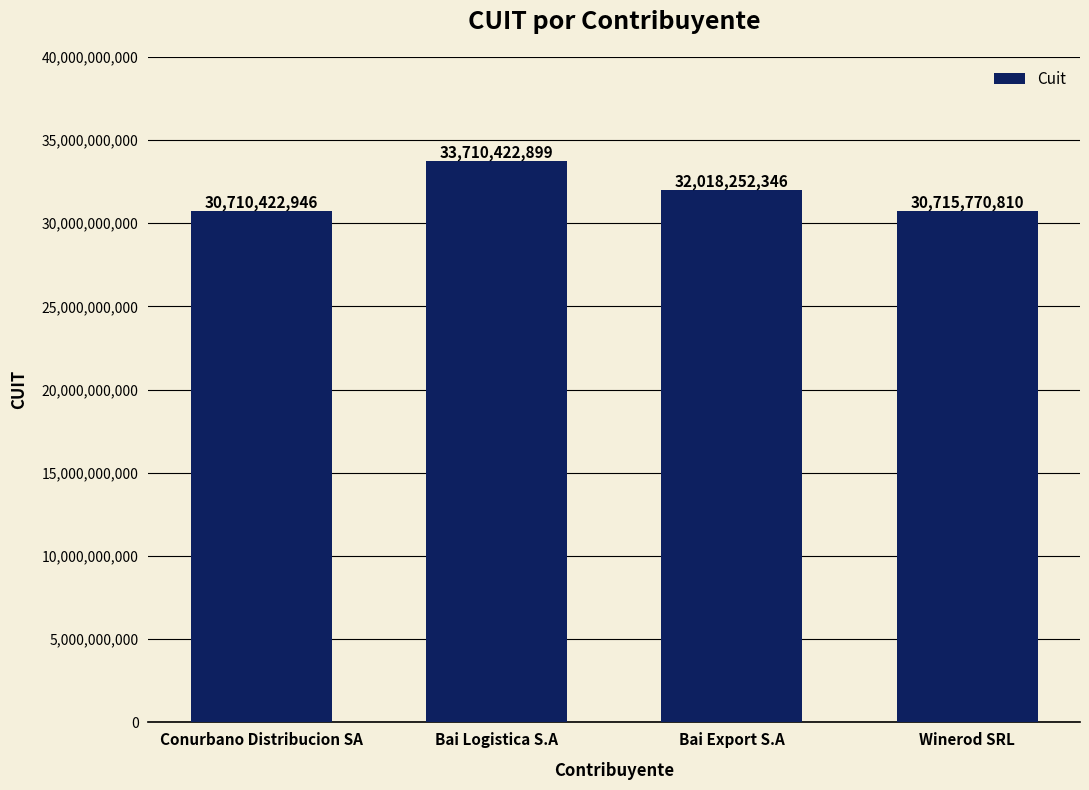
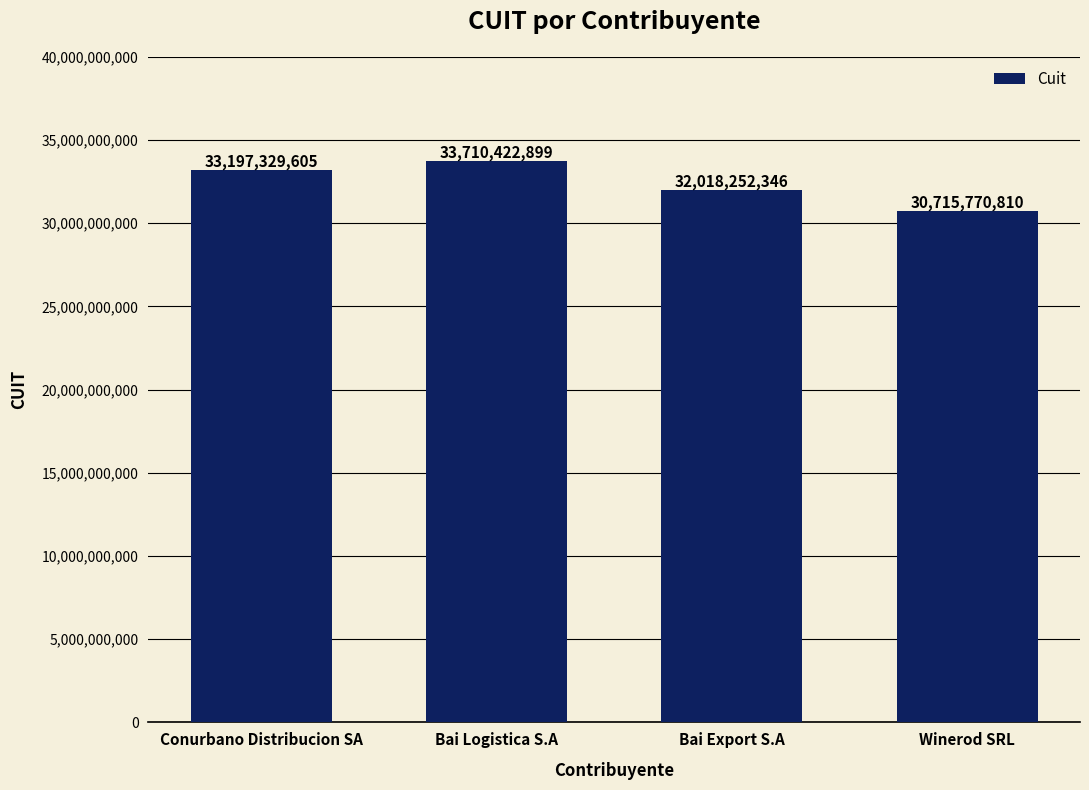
  {
-   "Conurbano Distribucion SA": "30,710,422,946",
+   "Conurbano Distribucion SA": "33,197,329,605",
    "Bai Logistica S.A": "33,710,422,899",
    "Bai Export S.A": "32,018,252,346",
    "Winerod SRL": "30,715,770,810"
  }
